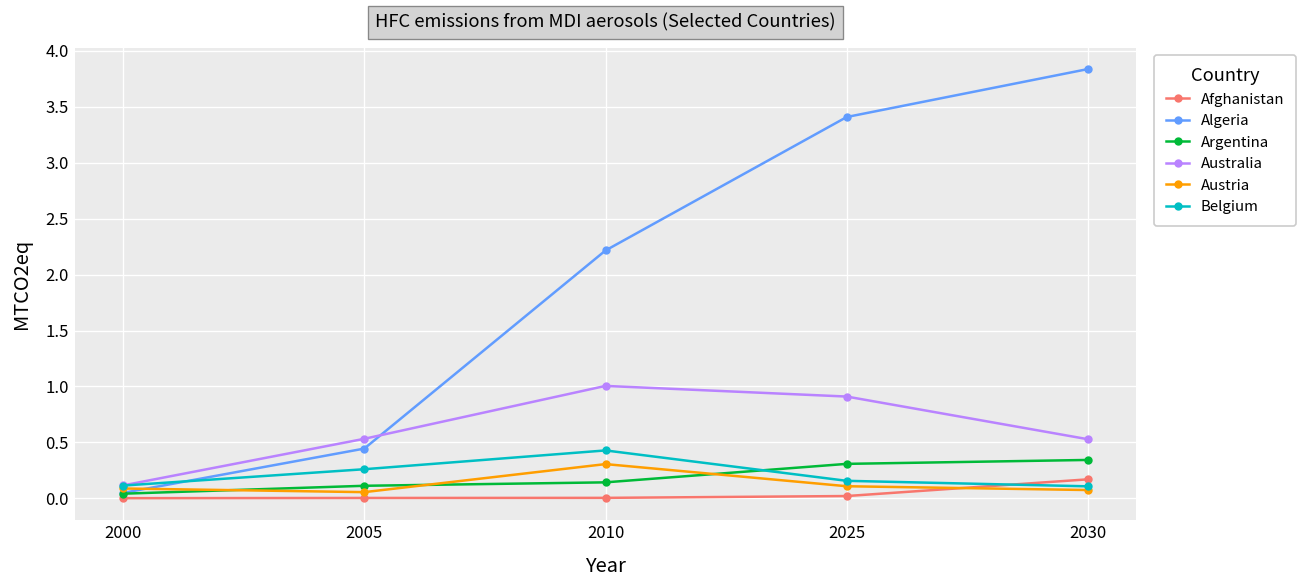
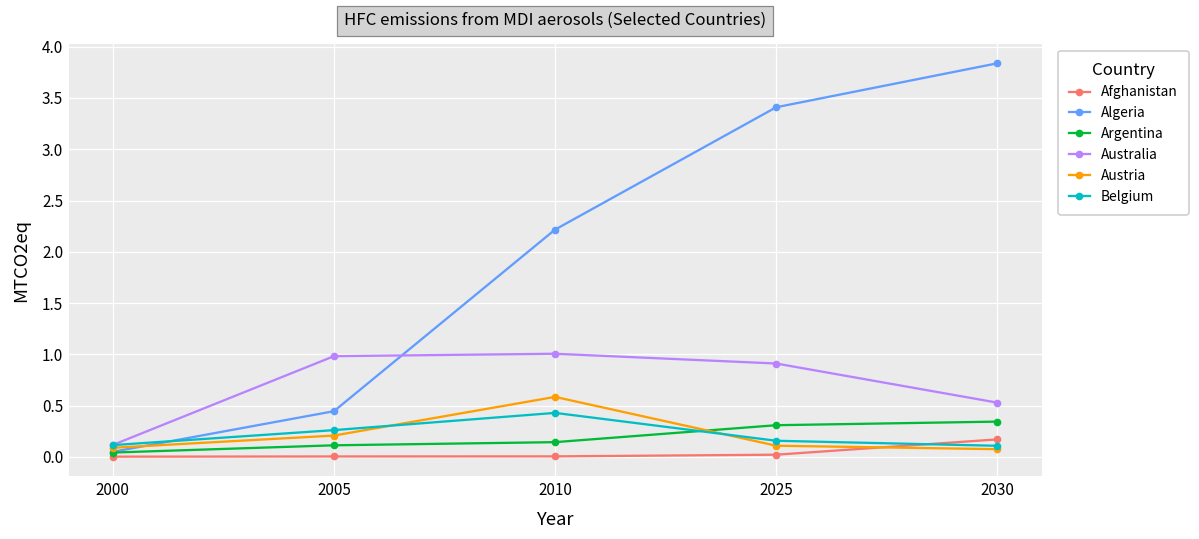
  {
    "Afghanistan": {
      "2000": 0.0,
      "2005": 0.0,
      "2010": 0.0,
      "2025": 0.0,
      "2030": 0.2
    },
    "Algeria": {
      "2005": 0.4,
      "2010": 2.2,
      "2025": 3.4,
      "2030": 3.8
    },
    "Argentina": {
      "2005": 0.1,
      "2010": 0.1,
      "2025": 0.3,
      "2030": 0.3
    },
    "Australia": {
-     "2005": 0.5,
+     "2005": 1.0,
      "2010": 1.0,
      "2025": 0.9,
      "2030": 0.5
    },
    "Austria": {
-     "2005": 0.1,
-     "2010": 0.3,
+     "2005": 0.2,
+     "2010": 0.6,
      "2025": 0.1,
      "2030": 0.1
    },
    "Belgium": {
      "2005": 0.3,
      "2010": 0.4,
      "2025": 0.2,
      "2030": 0.1
    }
  }
